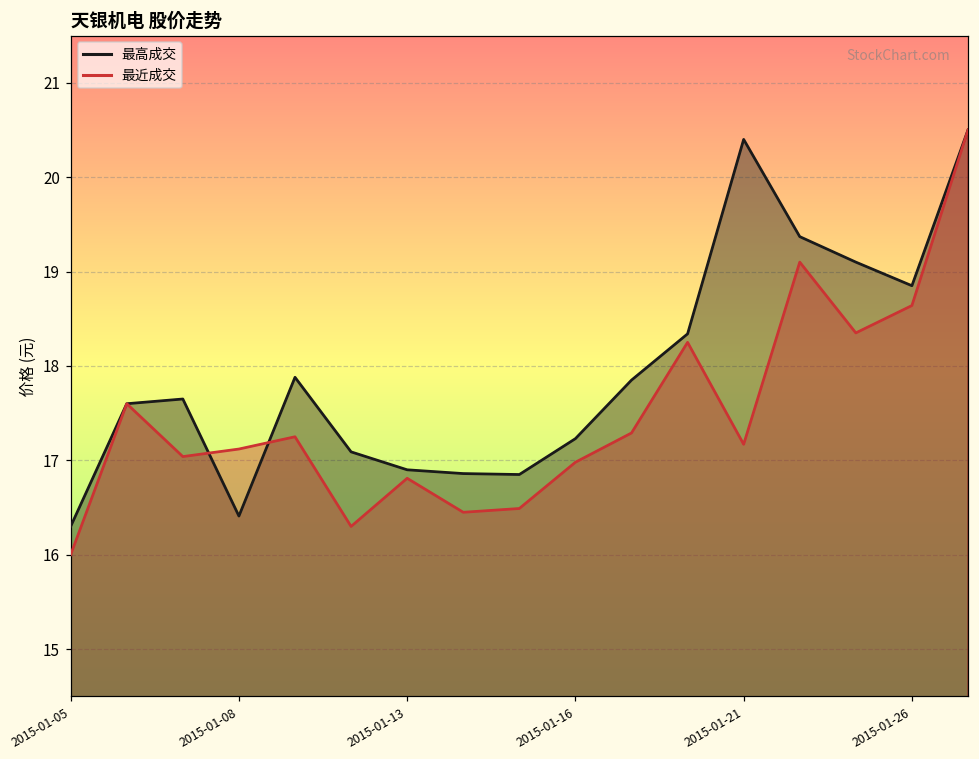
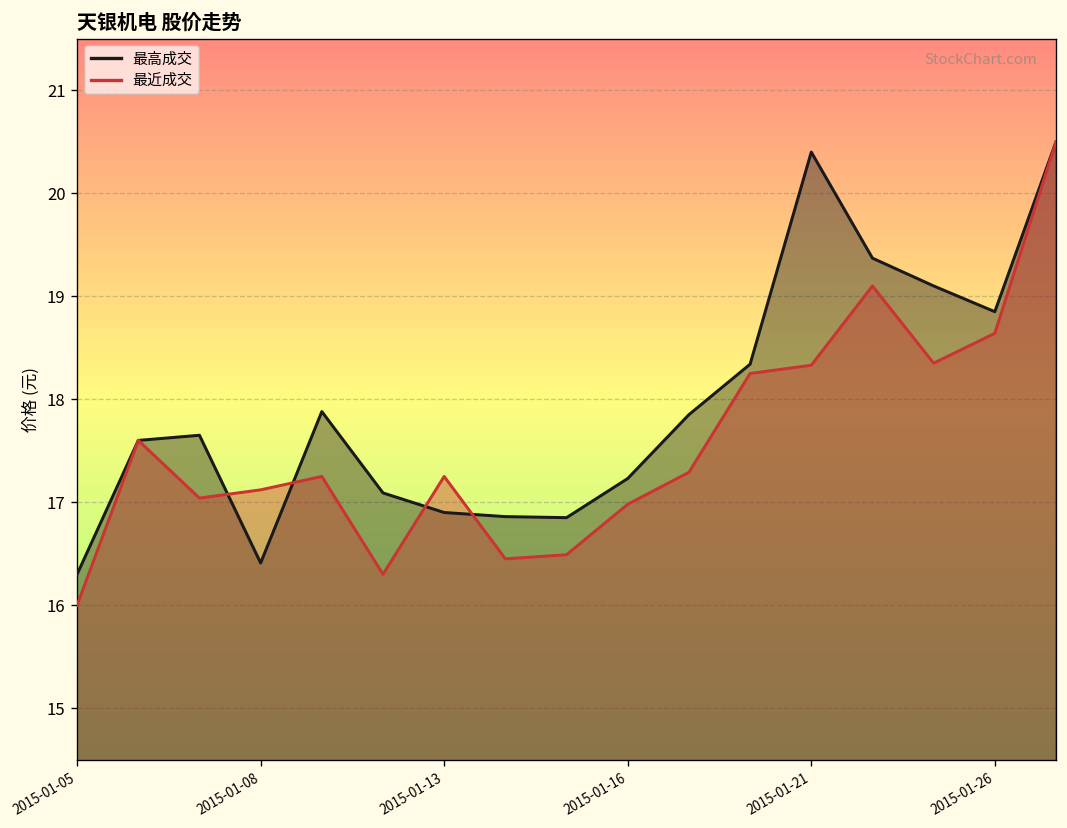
  {
    "最高成交": {
      "2015-01-05": 16.3,
      "2015-01-08": 16.4,
      "2015-01-13": 16.9,
      "2015-01-16": 17.2,
      "2015-01-21": 20.4,
      "2015-01-26": 18.9
    },
    "最近成交": {
      "2015-01-05": 16.0,
      "2015-01-08": 17.1,
-     "2015-01-13": 16.8,
+     "2015-01-13": 17.3,
      "2015-01-16": 17.0,
-     "2015-01-21": 17.2,
+     "2015-01-21": 18.3,
      "2015-01-26": 18.6
    }
  }
